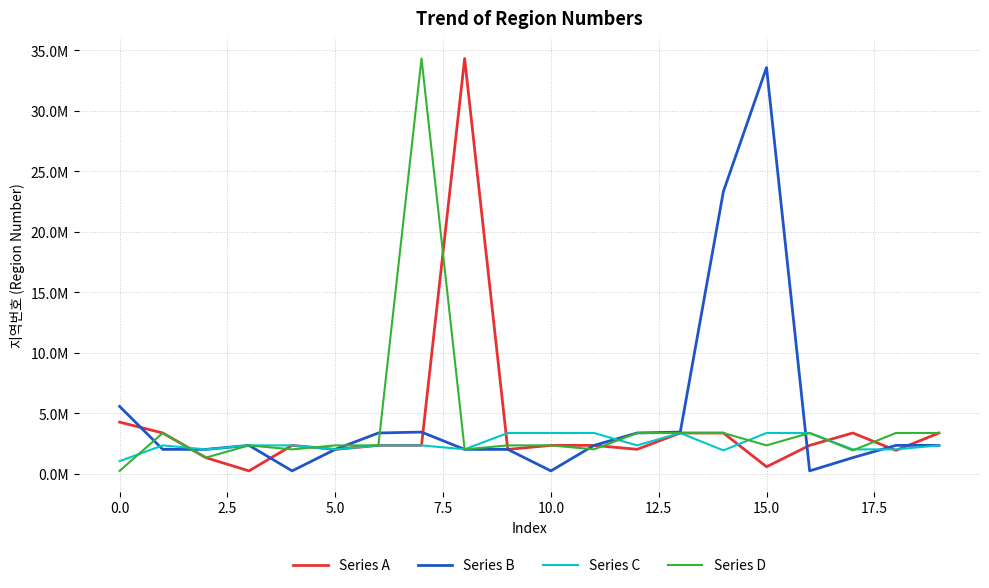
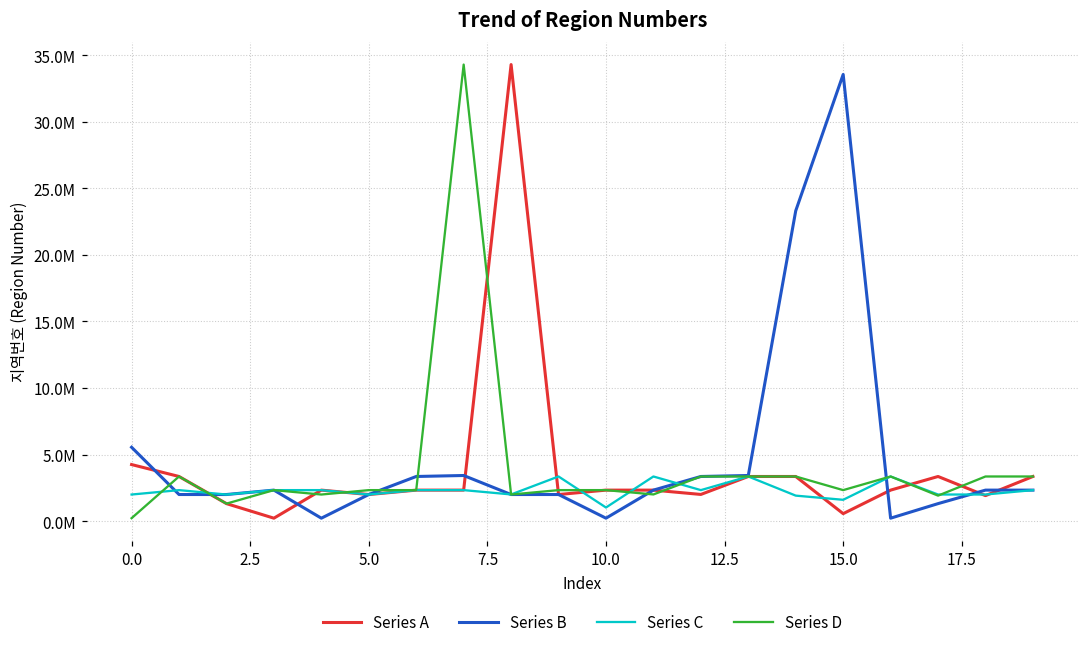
  {
    "Series A": {
      "0.0": 4300000,
      "15.0": 600000
    },
    "Series B": {
      "0.0": 5600000,
      "10.0": 200000,
      "15.0": 33600000
    },
    "Series C": {
-     "0.0": 1000000,
-     "10.0": 3400000,
-     "15.0": 3400000
+     "0.0": 2000000,
+     "10.0": 1000000,
+     "15.0": 1600000
    },
    "Series D": {
      "0.0": 200000,
      "5.0": 2300000,
      "15.0": 2300000
    }
  }
